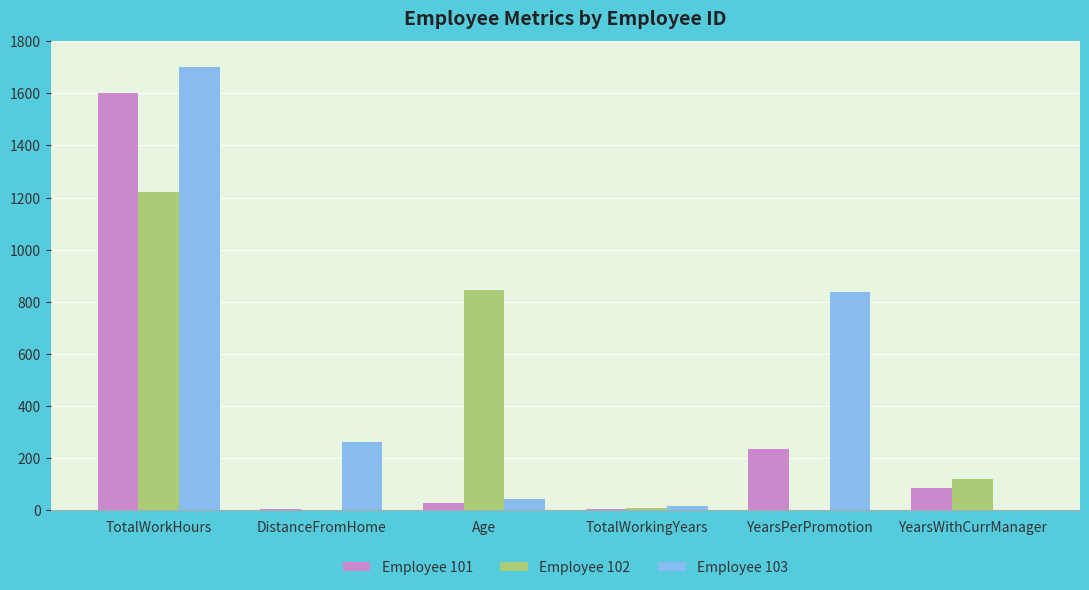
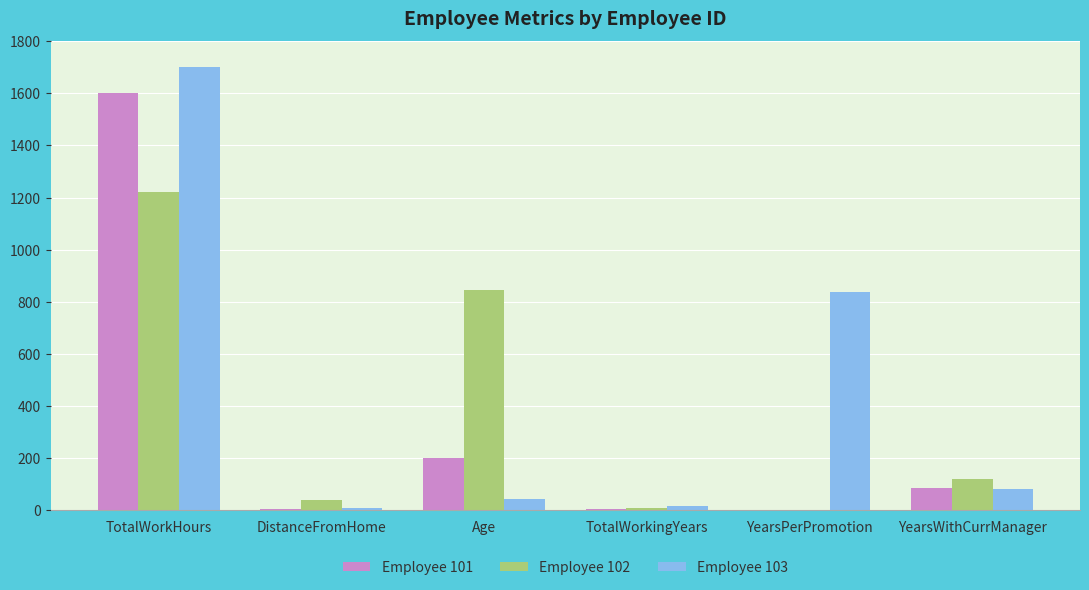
  {
    "Employee 101": {
      "TotalWorkHours": 1600,
-     "Age": 30,
-     "YearsPerPromotion": 240,
+     "Age": 200,
+     "YearsPerPromotion": 0,
      "YearsWithCurrManager": 80
    },
    "Employee 102": {
      "TotalWorkHours": 1220,
-     "DistanceFromHome": 0,
+     "DistanceFromHome": 40,
      "Age": 850,
      "TotalWorkingYears": 10,
      "YearsWithCurrManager": 120
    },
    "Employee 103": {
      "TotalWorkHours": 1700,
-     "DistanceFromHome": 260,
+     "DistanceFromHome": 10,
      "Age": 50,
      "TotalWorkingYears": 20,
      "YearsPerPromotion": 840,
-     "YearsWithCurrManager": 0
+     "YearsWithCurrManager": 80
    }
  }
